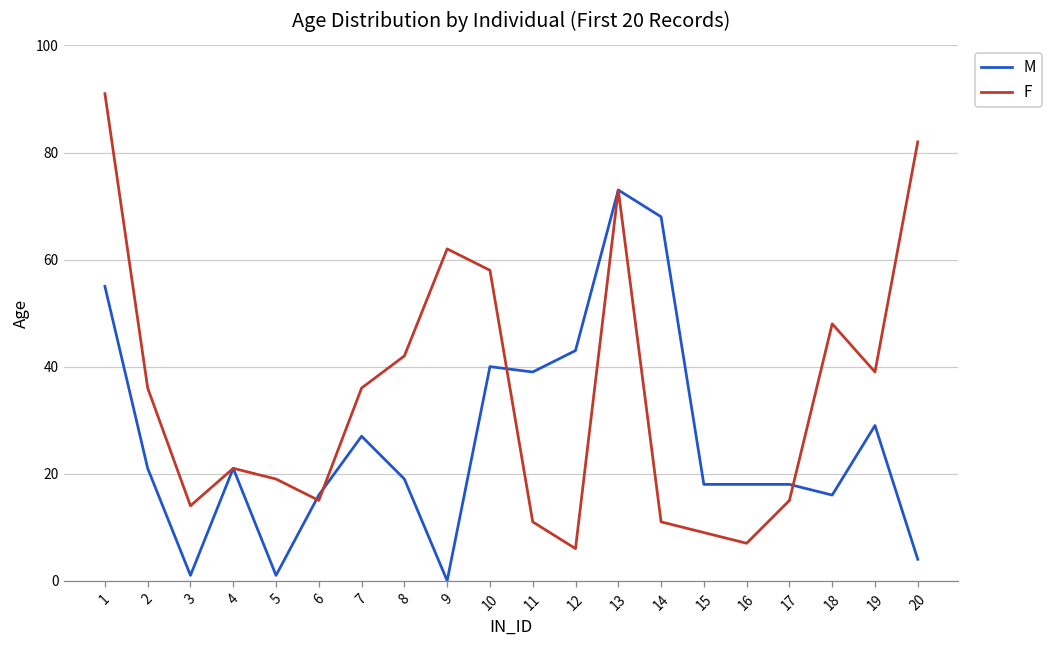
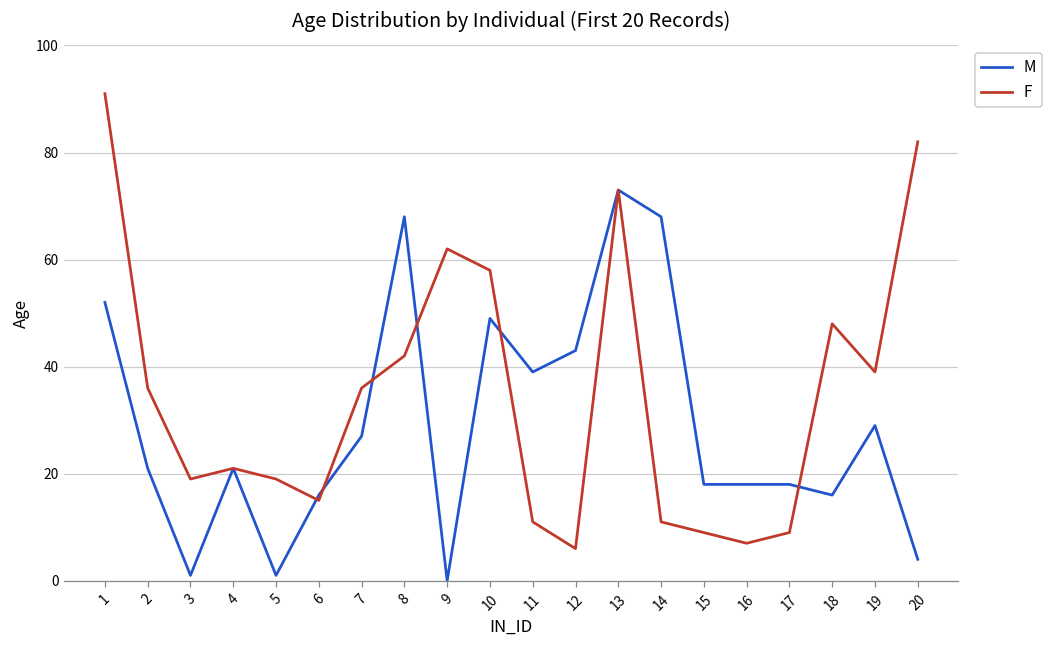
  {
    "M": {
-     "1": 55,
+     "1": 52,
      "2": 21,
      "3": 1,
      "5": 1,
      "6": 16,
      "7": 27,
-     "8": 19,
+     "8": 68,
      "9": 0,
-     "10": 40,
+     "10": 49,
      "11": 39,
      "12": 43,
      "14": 68,
      "15": 18,
      "16": 18,
      "17": 18,
      "18": 16,
      "19": 29,
      "20": 4
    },
    "F": {
      "1": 91,
      "2": 36,
-     "3": 14,
+     "3": 19,
      "5": 19,
      "6": 15,
      "7": 36,
      "8": 42,
      "9": 62,
      "10": 58,
      "11": 11,
      "12": 6,
      "14": 11,
      "15": 9,
      "16": 7,
-     "17": 15,
+     "17": 9,
      "18": 48,
      "19": 39,
      "20": 82
    }
  }
